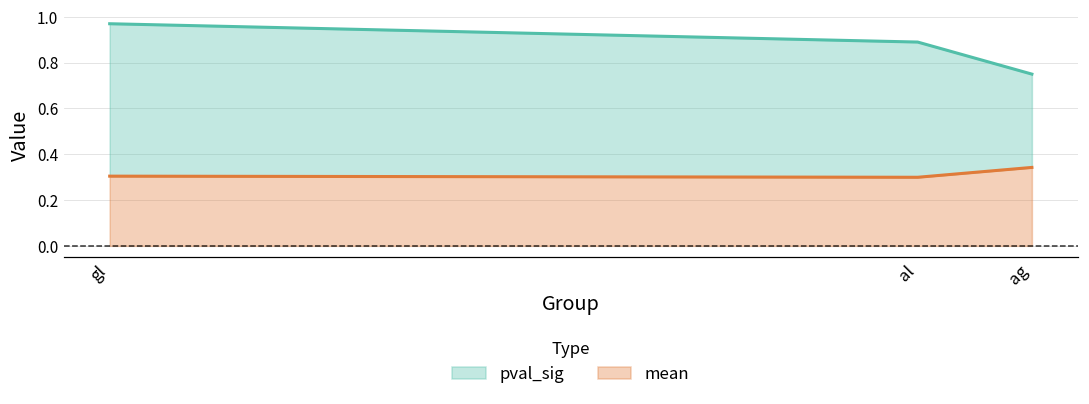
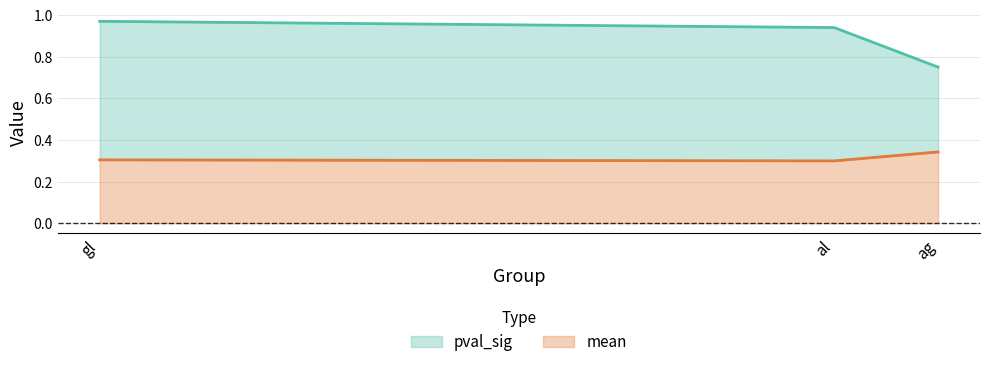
  {
    "pval_sig": {
      "gl": 0.97,
-     "al": 0.89,
+     "al": 0.94,
      "ag": 0.75
    },
    "mean": {
      "gl": 0.30,
      "al": 0.30,
      "ag": 0.34
    }
  }
